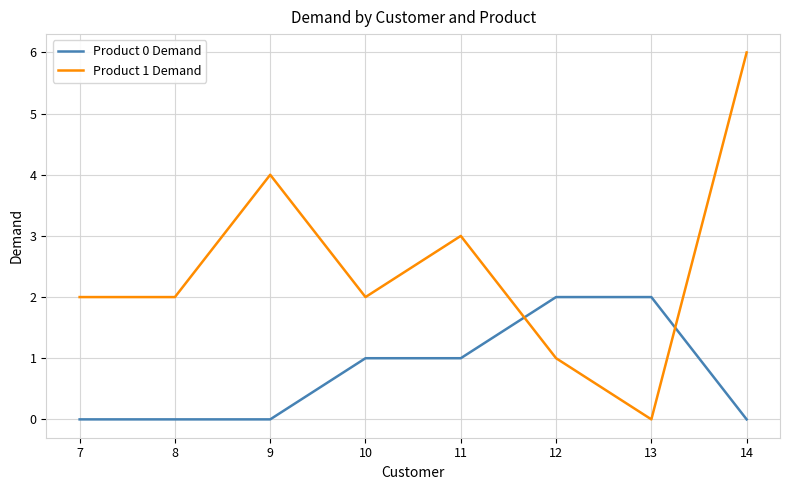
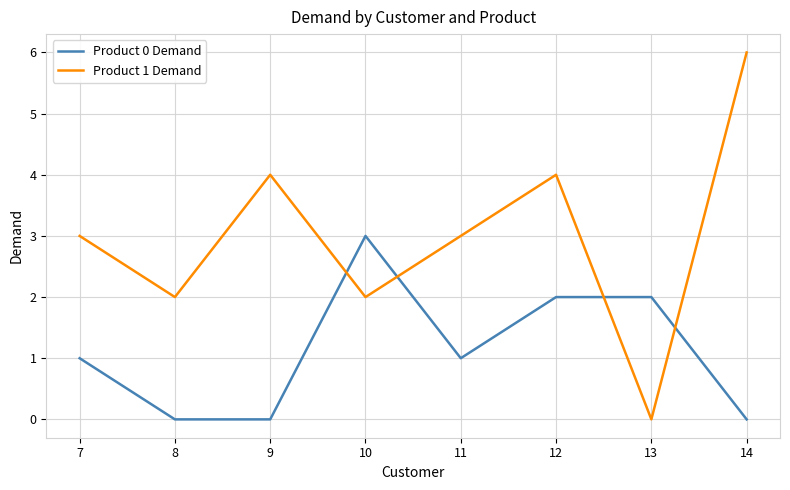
  {
    "Product 0 Demand": {
-     "7": 0,
+     "7": 1,
      "8": 0,
      "9": 0,
-     "10": 1,
+     "10": 3,
      "11": 1,
      "12": 2,
      "13": 2,
      "14": 0
    },
    "Product 1 Demand": {
-     "7": 2,
+     "7": 3,
      "8": 2,
      "9": 4,
      "10": 2,
      "11": 3,
-     "12": 1,
+     "12": 4,
      "13": 0,
      "14": 6
    }
  }
